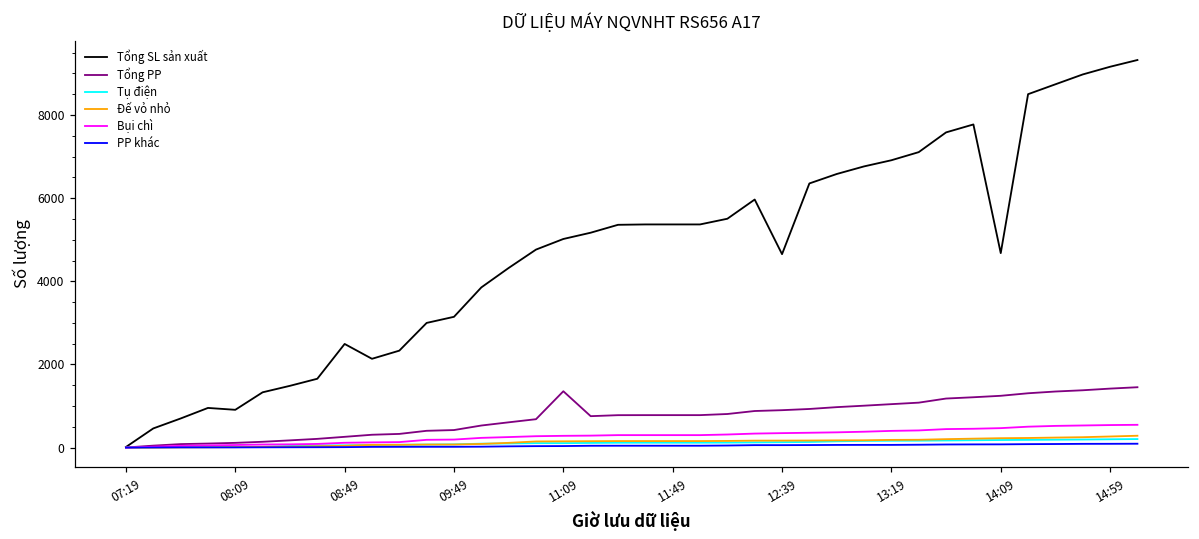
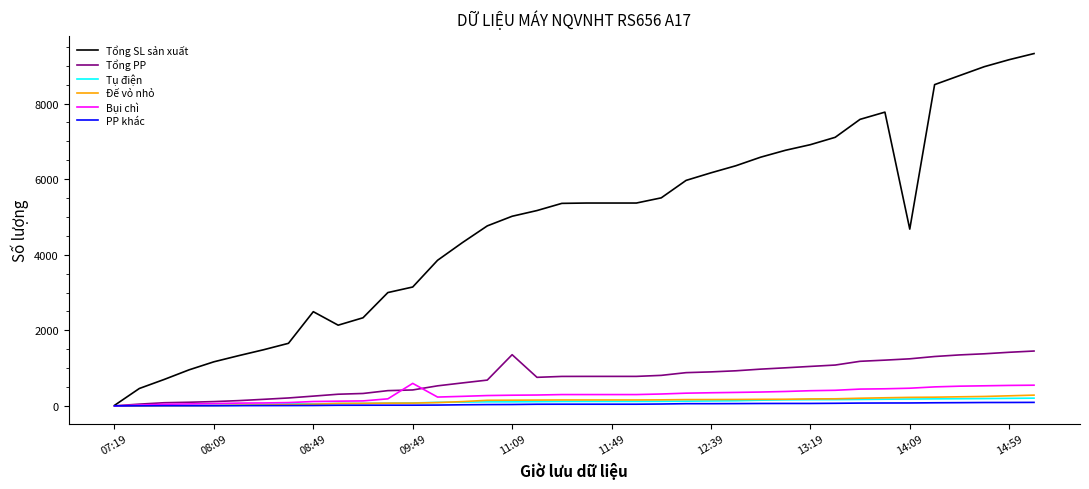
  {
    "Tổng SL sản xuất": {
-     "08:09": 900,
+     "08:09": 1200,
      "08:49": 2500,
      "09:49": 3100,
      "11:09": 5000,
      "11:49": 5400,
-     "12:39": 4700,
+     "12:39": 6200,
      "13:19": 6900,
      "14:09": 4700,
      "14:59": 9200
    },
    "Tổng PP": {
      "08:49": 300,
      "09:49": 400,
      "11:09": 1400,
      "11:49": 800,
      "12:39": 900,
      "13:19": 1000,
      "14:09": 1200,
      "14:59": 1400
    },
    "Bụi chì": {
-     "09:49": 200,
+     "09:49": 600,
      "11:09": 300,
      "11:49": 300,
      "12:39": 300,
      "13:19": 400,
      "14:09": 500,
      "14:59": 500
    },
    "PP khác": {
      "11:09": 0,
      "11:49": 0,
      "12:39": 100,
      "13:19": 100,
      "14:09": 100,
      "14:59": 100
    }
  }
